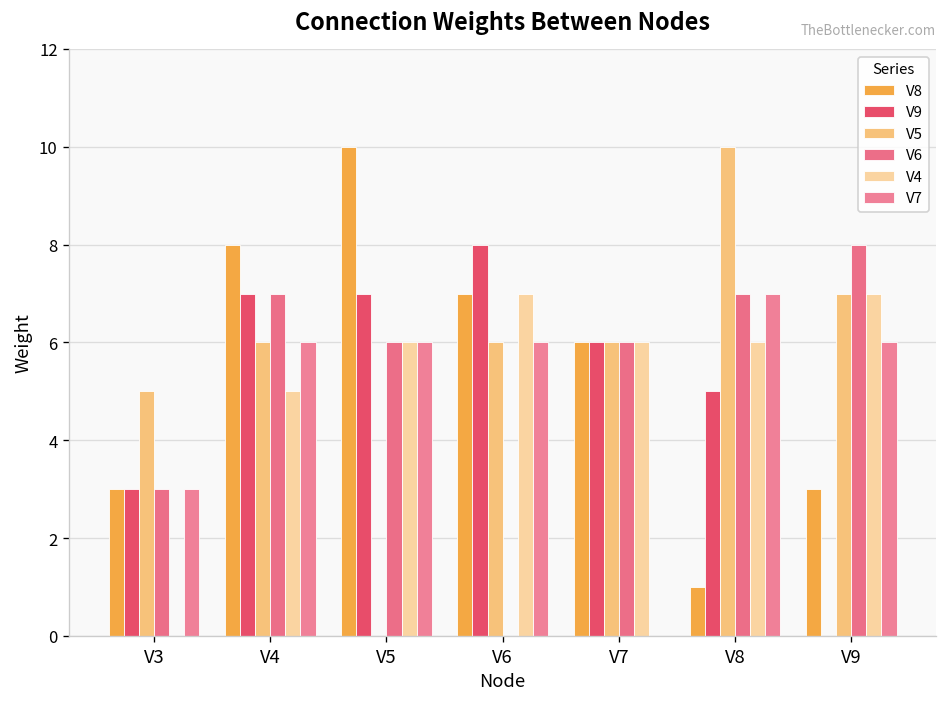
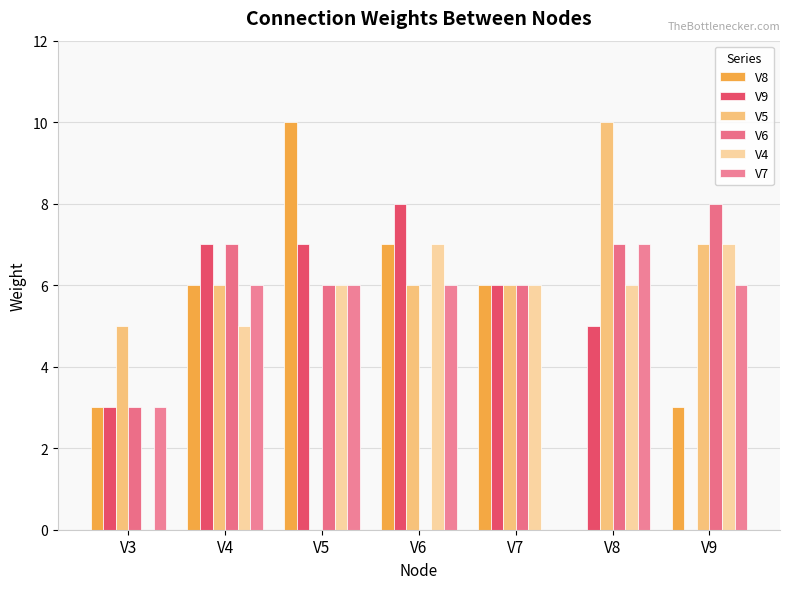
  {
    "V8": {
      "V3": 3,
-     "V4": 8,
+     "V4": 6,
      "V5": 10,
      "V6": 7,
      "V7": 6,
-     "V8": 1,
+     "V8": 0,
      "V9": 3
    }
  }
